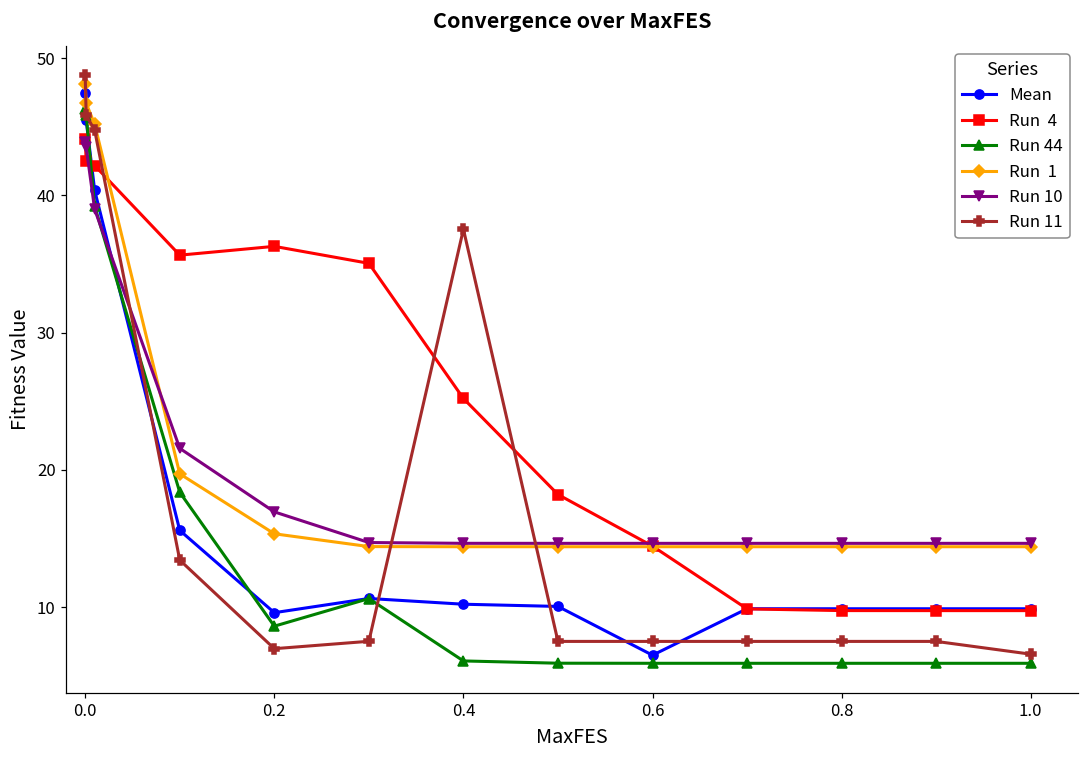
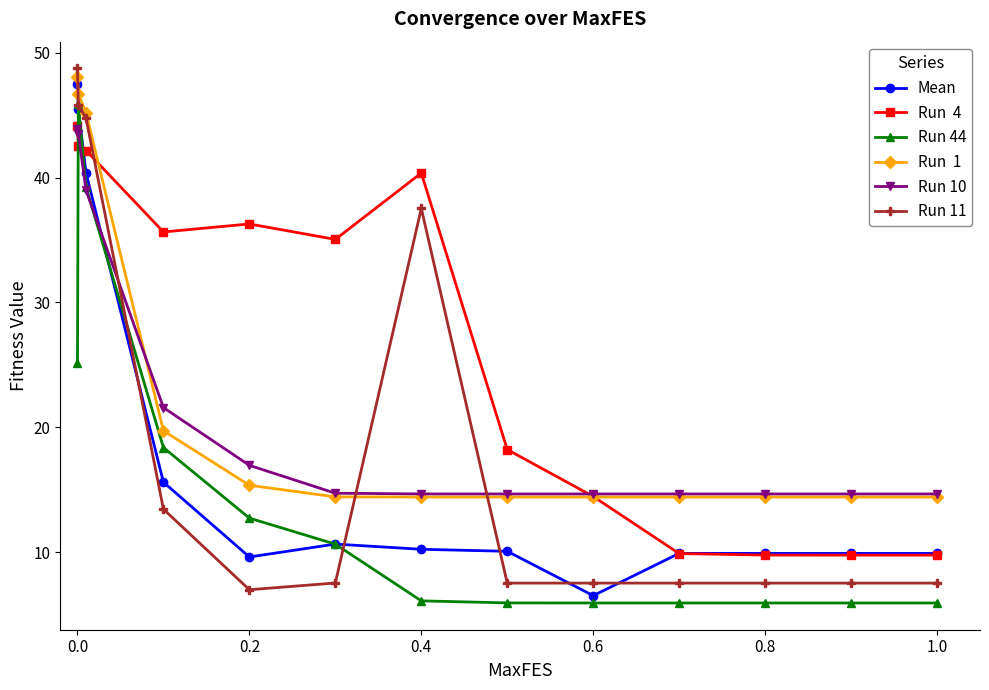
  {
    "Mean": {
      "0.0": 47.5,
      "0.2": 9.6,
      "0.4": 10.2,
      "0.6": 6.5
    },
    "Run 4": {
      "0.0": 44.1,
      "0.2": 36.3,
-     "0.4": 25.2
+     "0.4": 40.4
    },
    "Run 44": {
-     "0.0": 46.3,
-     "0.2": 8.6,
+     "0.0": 25.1,
+     "0.2": 12.7,
      "0.4": 6.1,
      "0.6": 5.9,
      "0.8": 5.9,
      "1.0": 5.9
    },
    "Run 1": {
      "0.0": 48.1,
      "0.2": 15.4,
      "0.4": 14.4,
      "0.8": 14.4,
      "1.0": 14.4
    },
    "Run 10": {
      "0.0": 43.9,
      "0.2": 16.9,
      "0.4": 14.7,
      "0.6": 14.7,
      "0.8": 14.7,
      "1.0": 14.7
    },
    "Run 11": {
      "0.0": 48.8,
      "0.2": 7.0,
      "0.4": 37.5,
      "0.6": 7.5,
      "0.8": 7.5,
-     "1.0": 6.6
+     "1.0": 7.5
    }
  }
